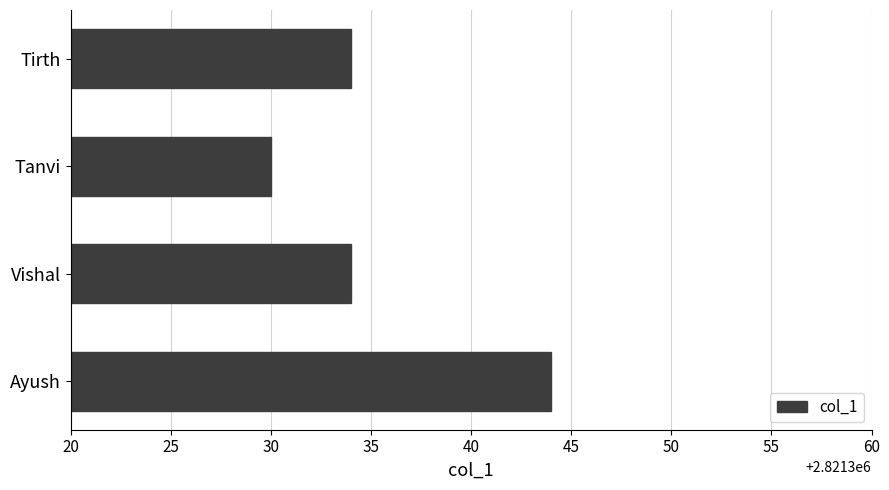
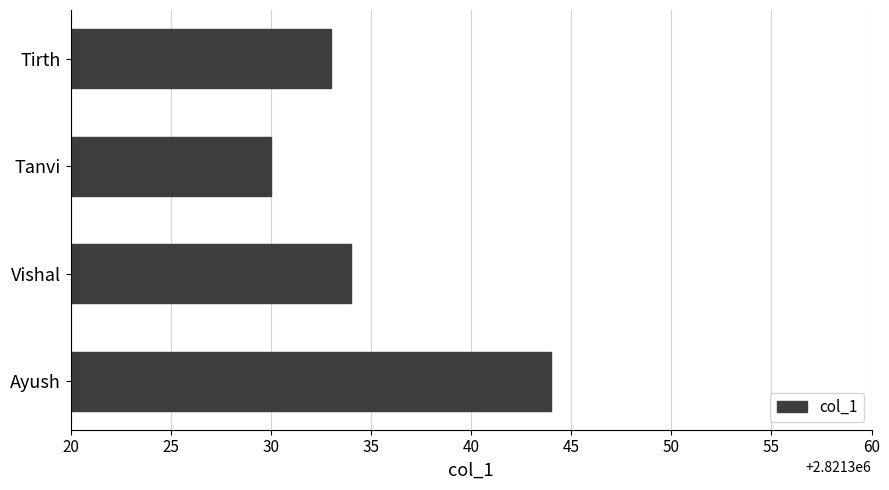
  {
-   "Tirth": 2821334,
+   "Tirth": 2821333,
    "Tanvi": 2821330,
    "Vishal": 2821334,
    "Ayush": 2821344
  }
